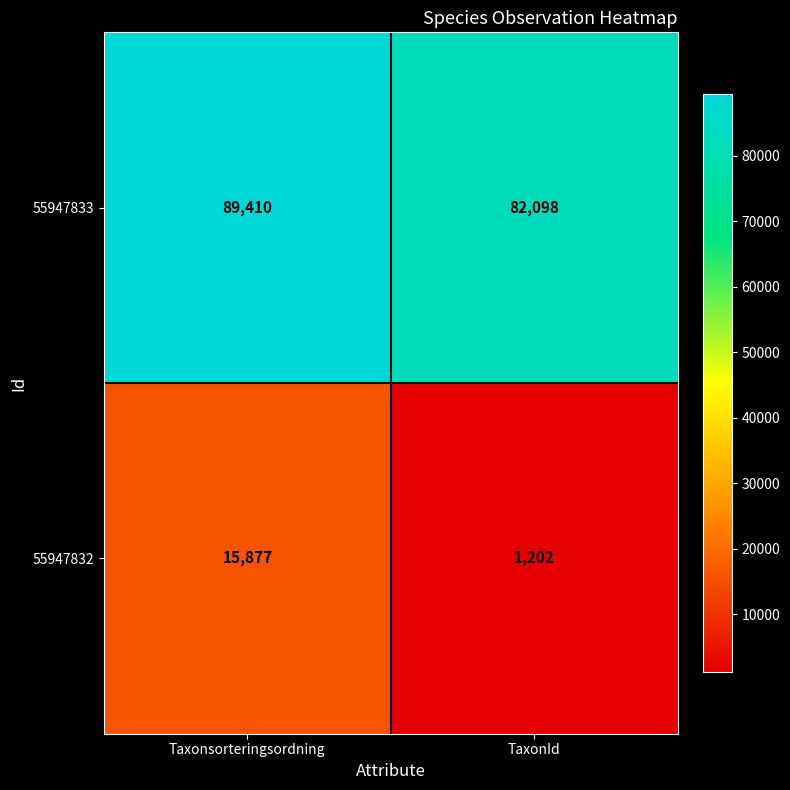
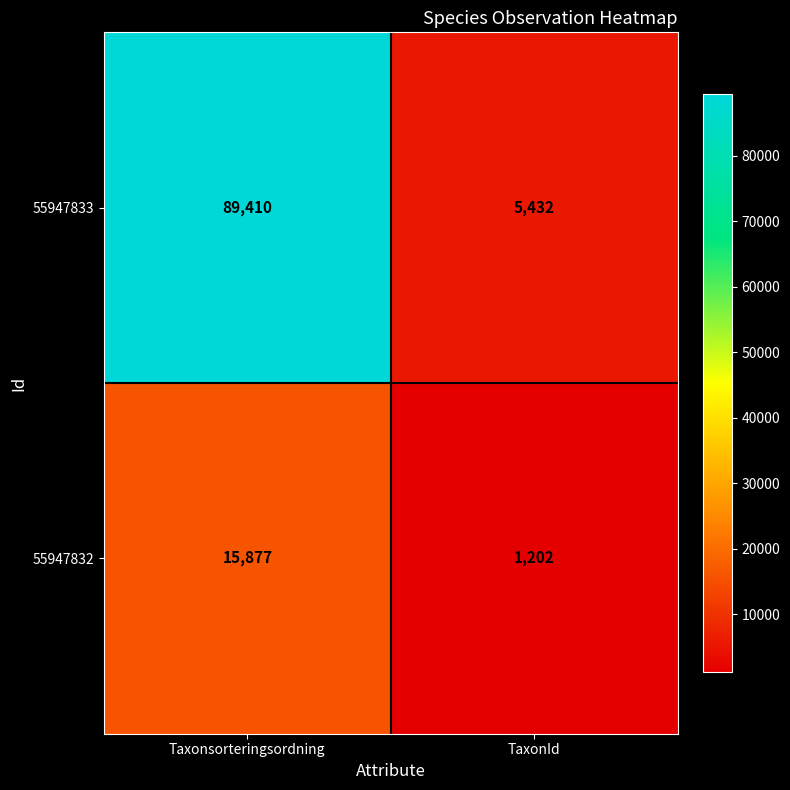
  {
    "55947833": {
      "Taxonsorteringsordning": "89,410",
-     "TaxonId": "82,098"
+     "TaxonId": "5,432"
    },
    "55947832": {
      "Taxonsorteringsordning": "15,877",
      "TaxonId": "1,202"
    }
  }
